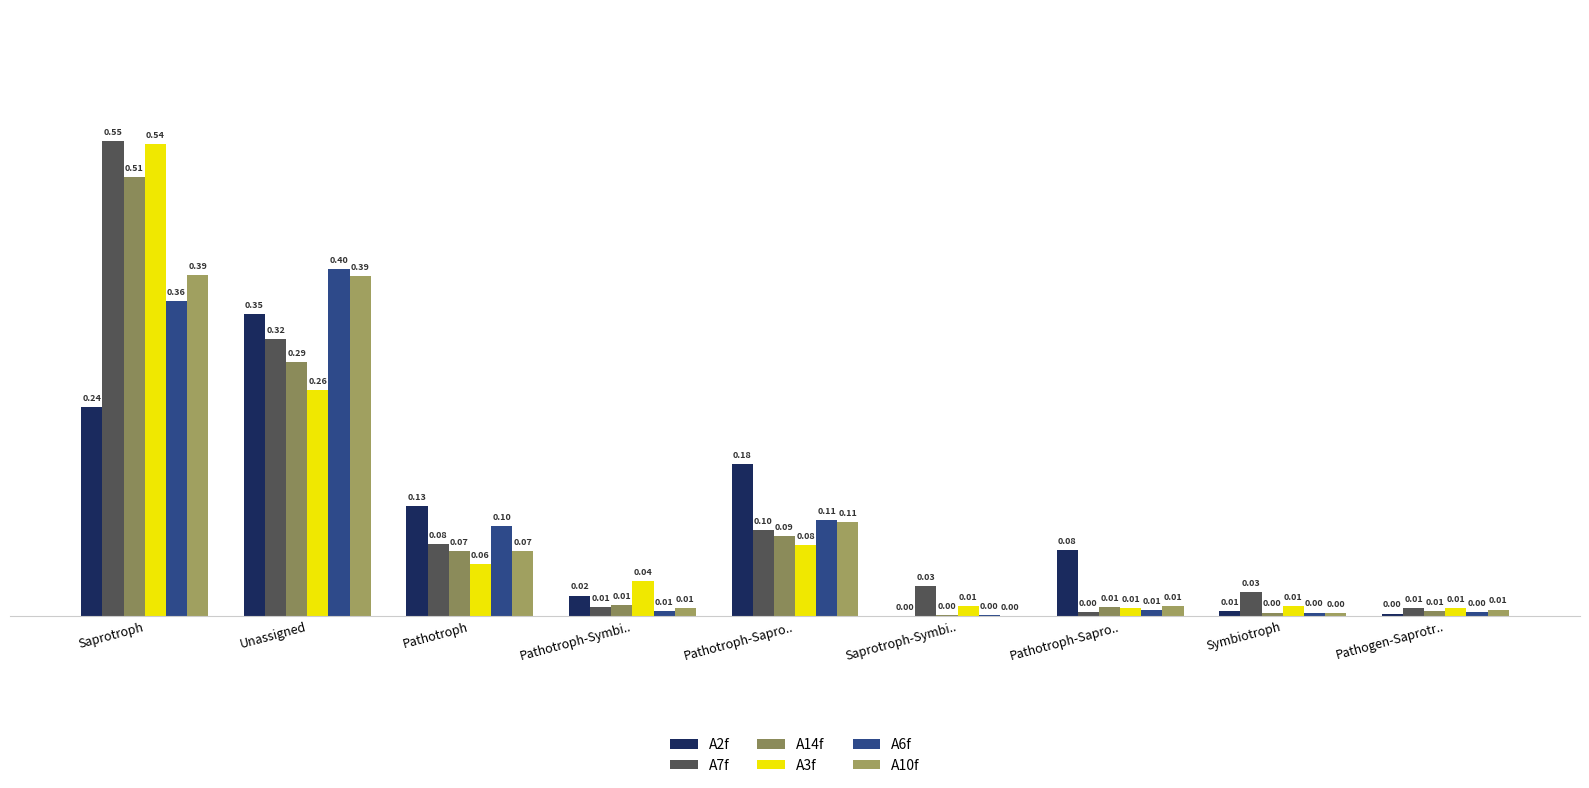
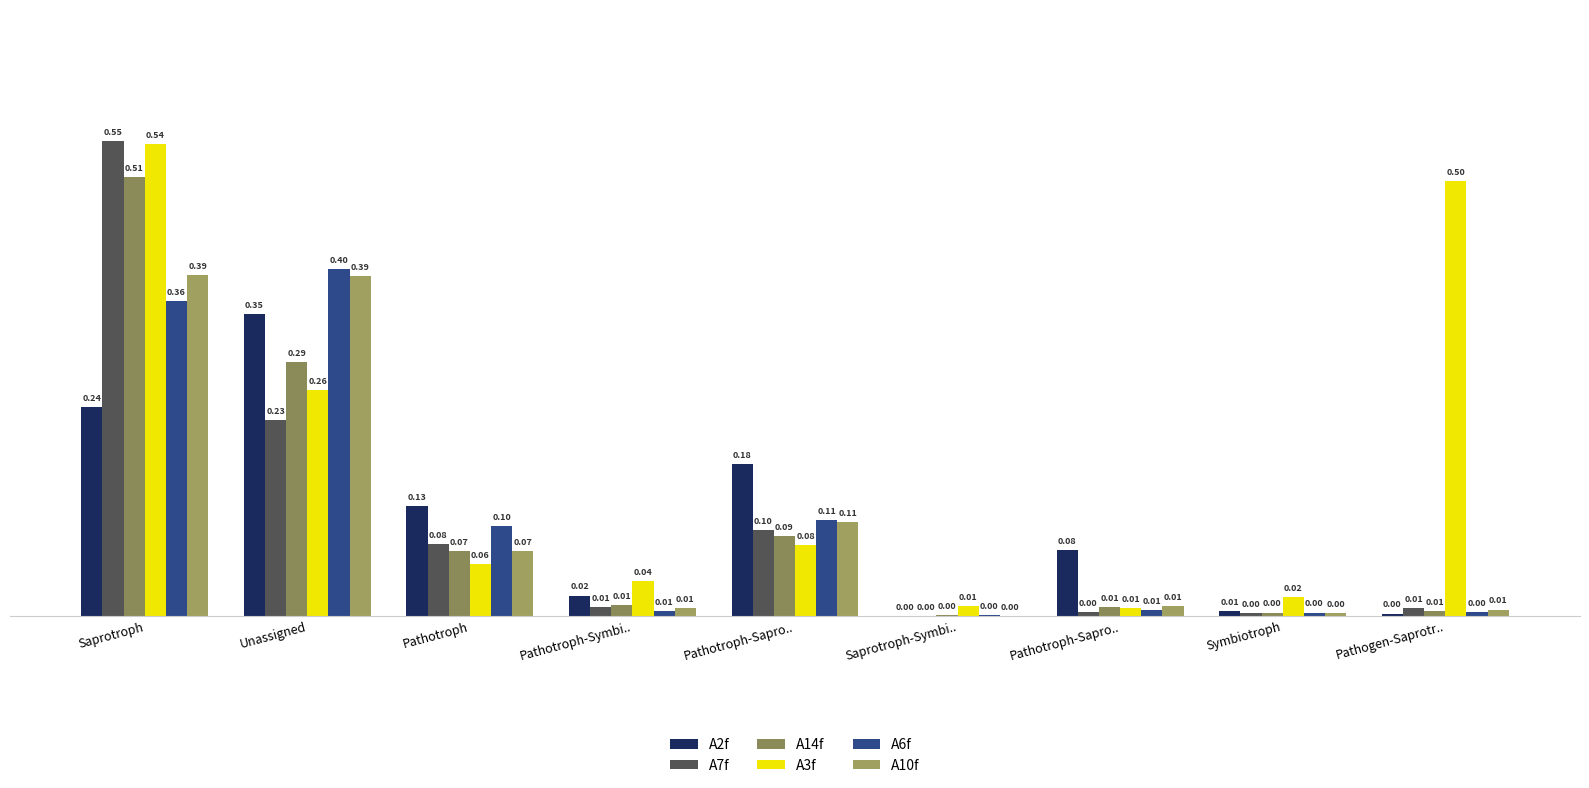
  {
    "A7f": {
      "Saprotroph": 0.55,
-     "Unassigned": 0.32,
+     "Unassigned": 0.23,
      "Pathotroph": 0.08,
      "Pathotroph-Symbi..": 0.01,
-     "Saprotroph-Symbi..": 0.03,
-     "Symbiotroph": 0.03,
+     "Saprotroph-Symbi..": 0.00,
+     "Symbiotroph": 0.00,
      "Pathogen-Saprotr..": 0.01
    },
    "A3f": {
      "Saprotroph": 0.54,
      "Unassigned": 0.26,
      "Pathotroph": 0.06,
      "Pathotroph-Symbi..": 0.04,
      "Saprotroph-Symbi..": 0.01,
-     "Symbiotroph": 0.01,
-     "Pathogen-Saprotr..": 0.01
+     "Symbiotroph": 0.02,
+     "Pathogen-Saprotr..": 0.50
    }
  }
